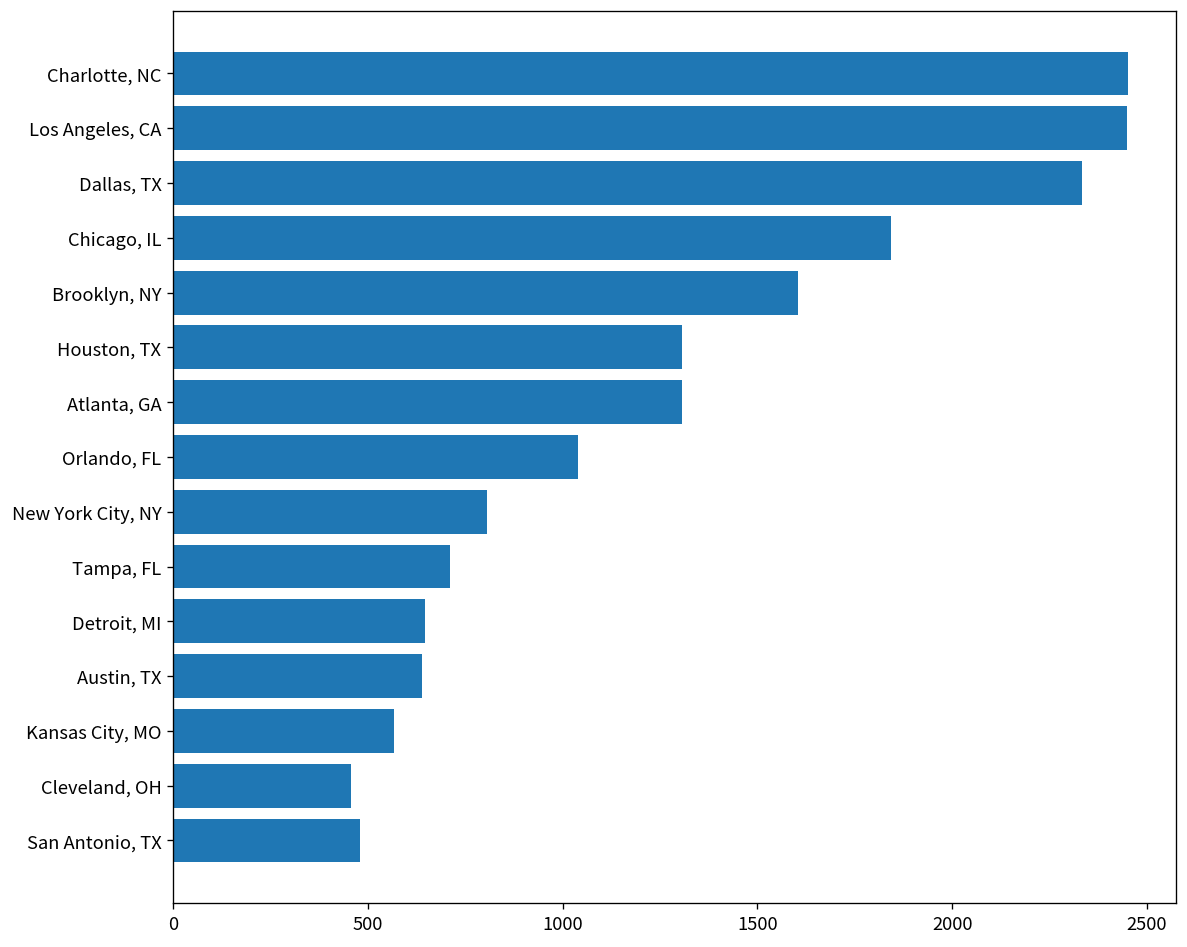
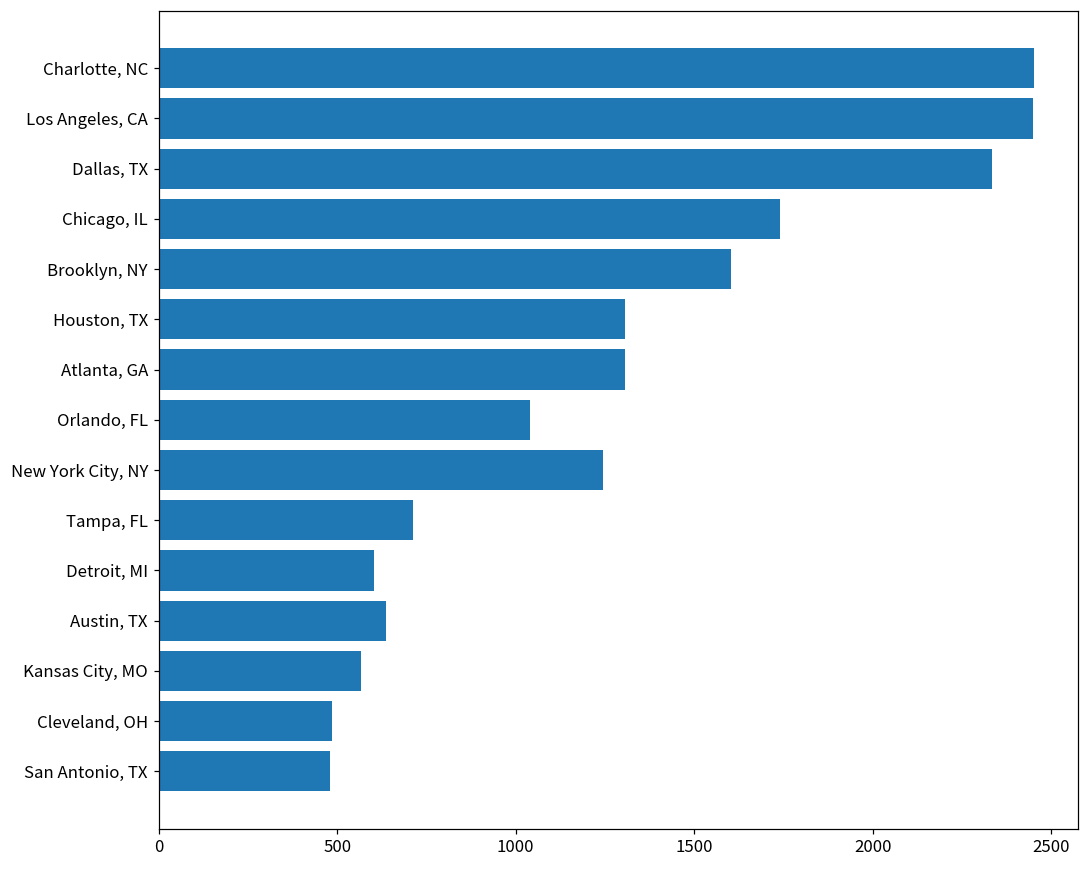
  {
    "Charlotte, NC": 2450,
    "Los Angeles, CA": 2450,
    "Dallas, TX": 2330,
-   "Chicago, IL": 1840,
+   "Chicago, IL": 1740,
    "Brooklyn, NY": 1600,
    "Houston, TX": 1310,
    "Atlanta, GA": 1310,
    "Orlando, FL": 1040,
-   "New York City, NY": 810,
+   "New York City, NY": 1240,
    "Tampa, FL": 710,
-   "Detroit, MI": 650,
+   "Detroit, MI": 600,
    "Austin, TX": 640,
    "Kansas City, MO": 570,
-   "Cleveland, OH": 460,
+   "Cleveland, OH": 490,
    "San Antonio, TX": 480
  }
